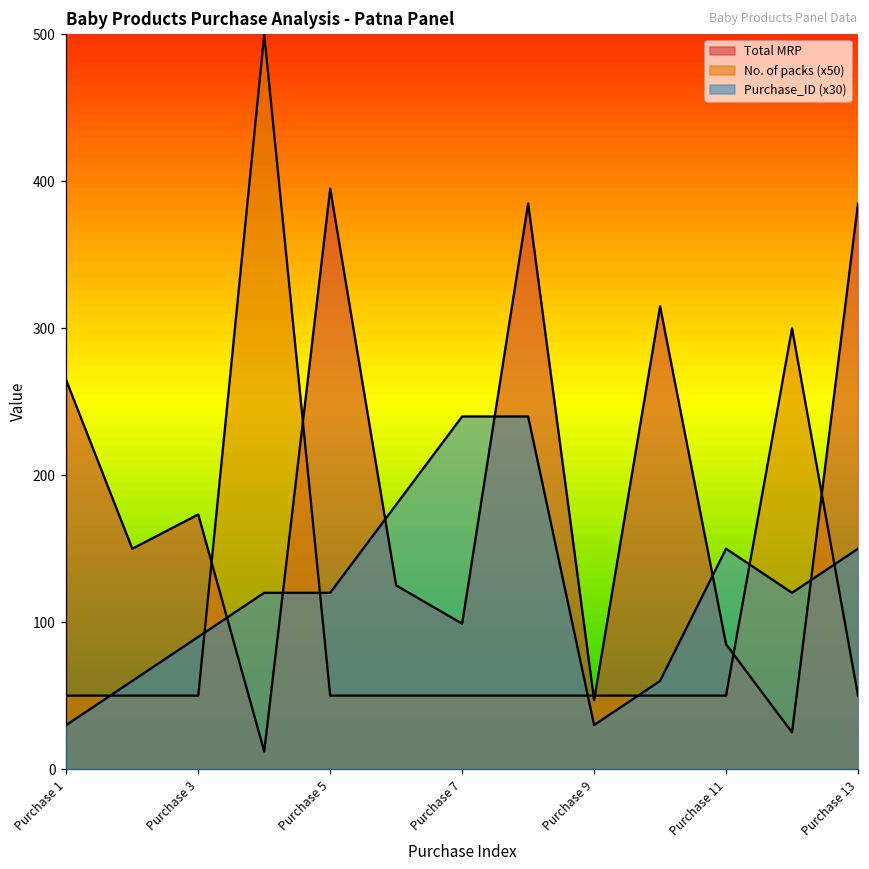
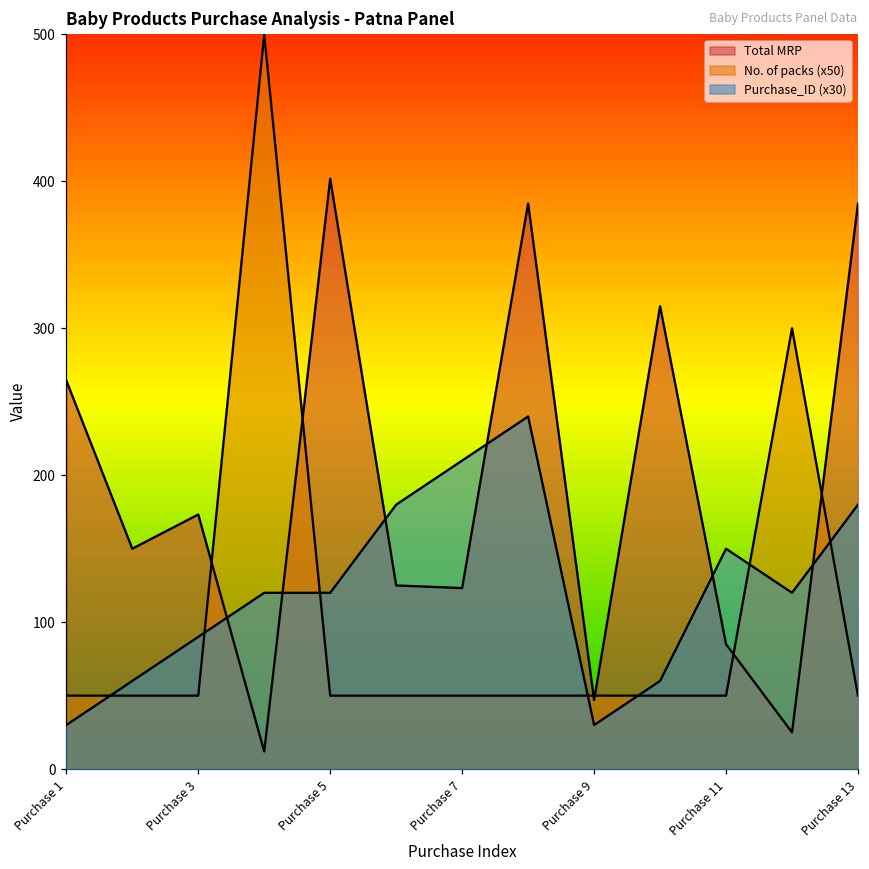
  {
    "Total MRP": {
      "Purchase 1": 265,
      "Purchase 3": 173,
-     "Purchase 5": 395,
-     "Purchase 7": 99,
+     "Purchase 5": 402,
+     "Purchase 7": 123,
      "Purchase 9": 47,
      "Purchase 11": 85,
      "Purchase 13": 385
    },
    "No. of packs (x50)": {
      "Purchase 1": 50,
      "Purchase 3": 50,
      "Purchase 5": 50,
      "Purchase 7": 50,
      "Purchase 9": 50,
      "Purchase 11": 50,
      "Purchase 13": 50
    },
    "Purchase_ID (x30)": {
      "Purchase 1": 30,
      "Purchase 3": 90,
      "Purchase 5": 120,
-     "Purchase 7": 240,
+     "Purchase 7": 210,
      "Purchase 9": 30,
      "Purchase 11": 150,
-     "Purchase 13": 150
+     "Purchase 13": 180
    }
  }
